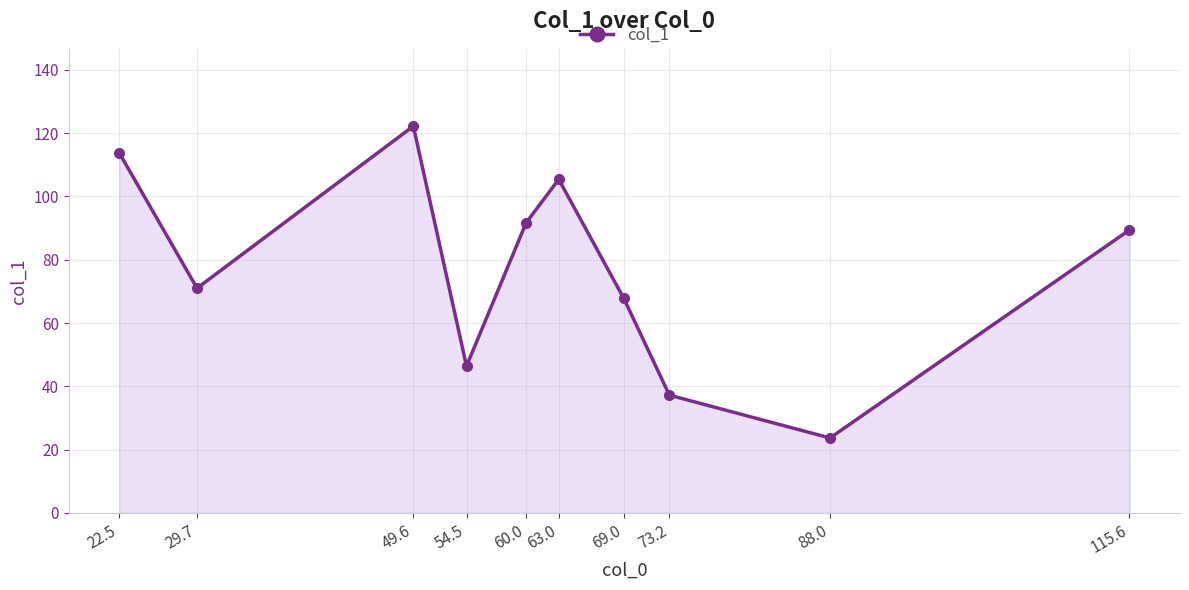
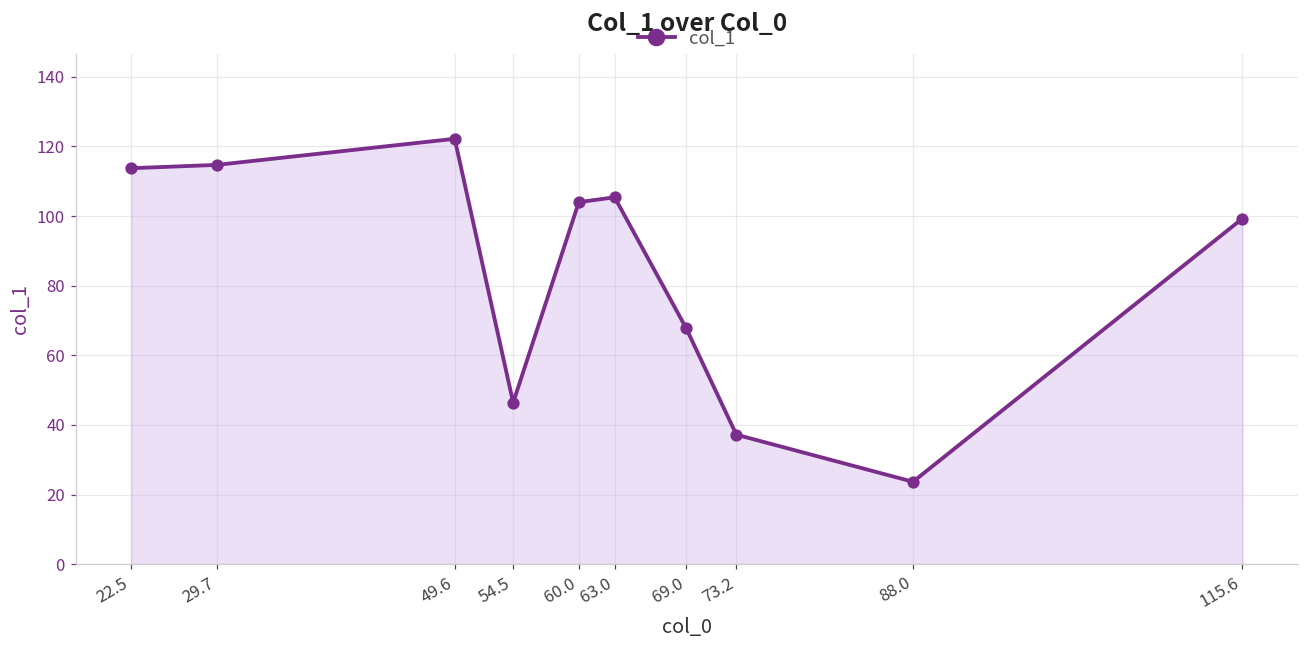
  {
    "22.5": 114,
-   "29.7": 71,
+   "29.7": 115,
    "49.6": 122,
    "54.5": 46,
-   "60.0": 92,
+   "60.0": 104,
    "63.0": 105,
    "69.0": 68,
    "73.2": 37,
    "88.0": 24,
-   "115.6": 89
+   "115.6": 99
  }
